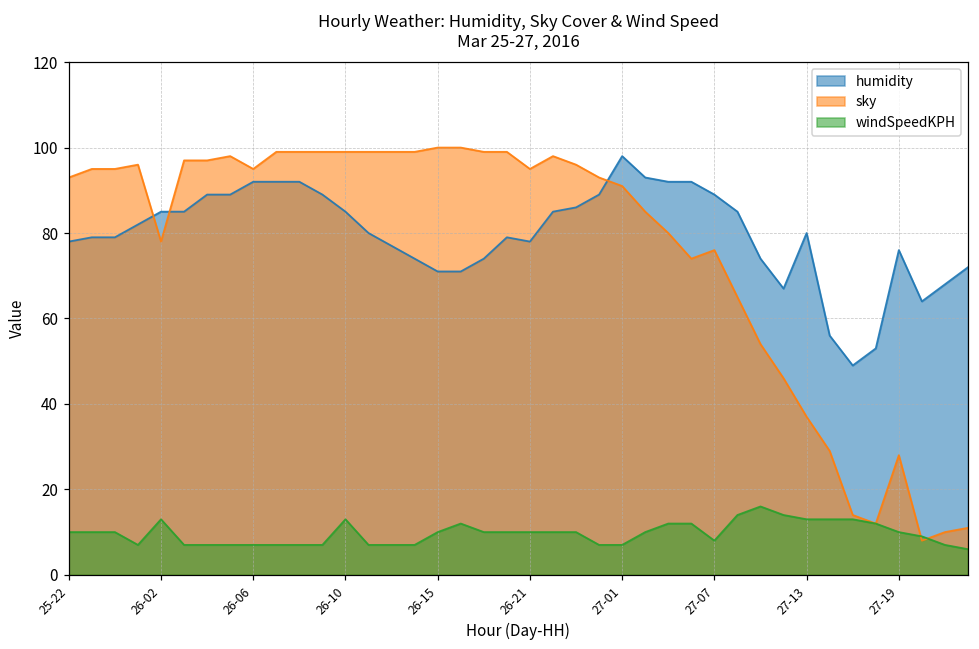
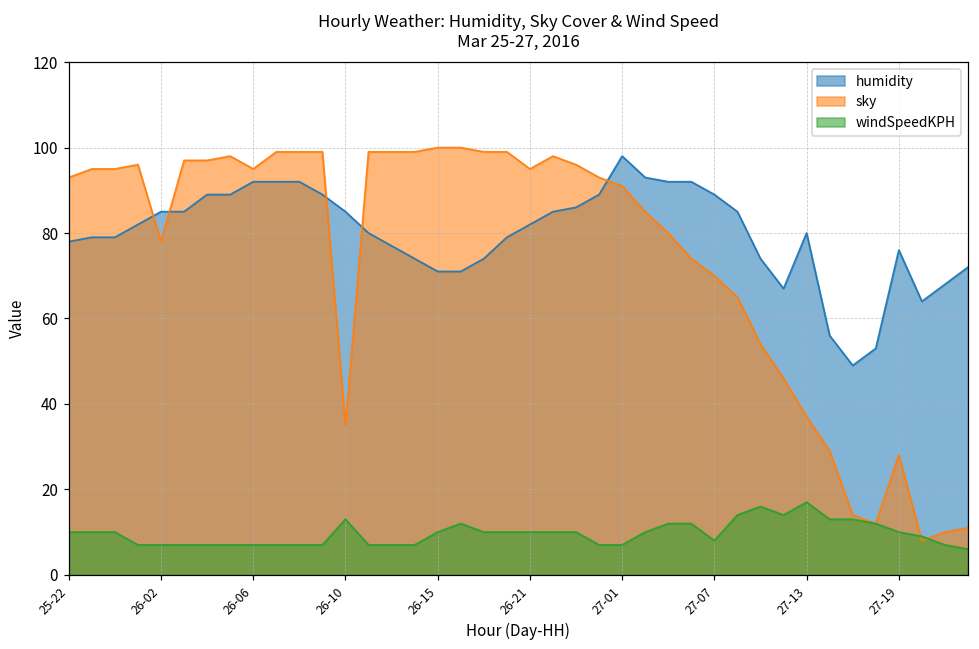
  {
    "humidity": {
      "25-22": 78,
      "26-02": 85,
      "26-06": 92,
      "26-10": 85,
      "26-15": 71,
-     "26-21": 78,
+     "26-21": 82,
      "27-01": 98,
      "27-07": 89,
      "27-13": 80,
      "27-19": 76
    },
    "sky": {
      "25-22": 93,
      "26-02": 78,
      "26-06": 95,
-     "26-10": 99,
+     "26-10": 35,
      "26-15": 100,
      "26-21": 95,
      "27-01": 91,
-     "27-07": 76,
+     "27-07": 70,
      "27-13": 37,
      "27-19": 28
    },
    "windSpeedKPH": {
      "25-22": 10,
-     "26-02": 13,
+     "26-02": 7,
      "26-06": 7,
      "26-10": 13,
      "26-15": 10,
      "26-21": 10,
      "27-01": 7,
      "27-07": 8,
-     "27-13": 13,
+     "27-13": 17,
      "27-19": 10
    }
  }
